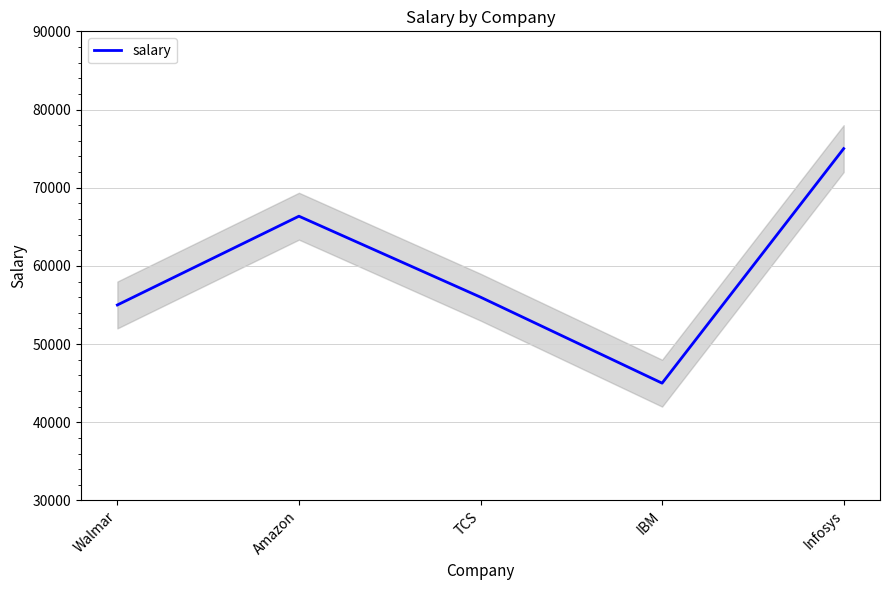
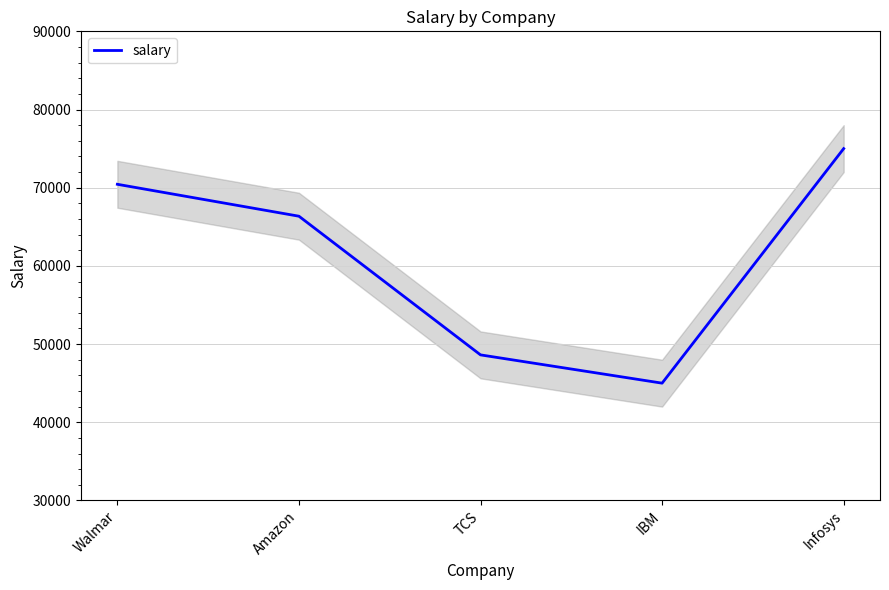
  {
    "salary": {
-     "Walmar": 55000,
+     "Walmar": 70000,
      "Amazon": 66000,
-     "TCS": 56000,
+     "TCS": 49000,
      "IBM": 45000,
      "Infosys": 75000
    }
  }
